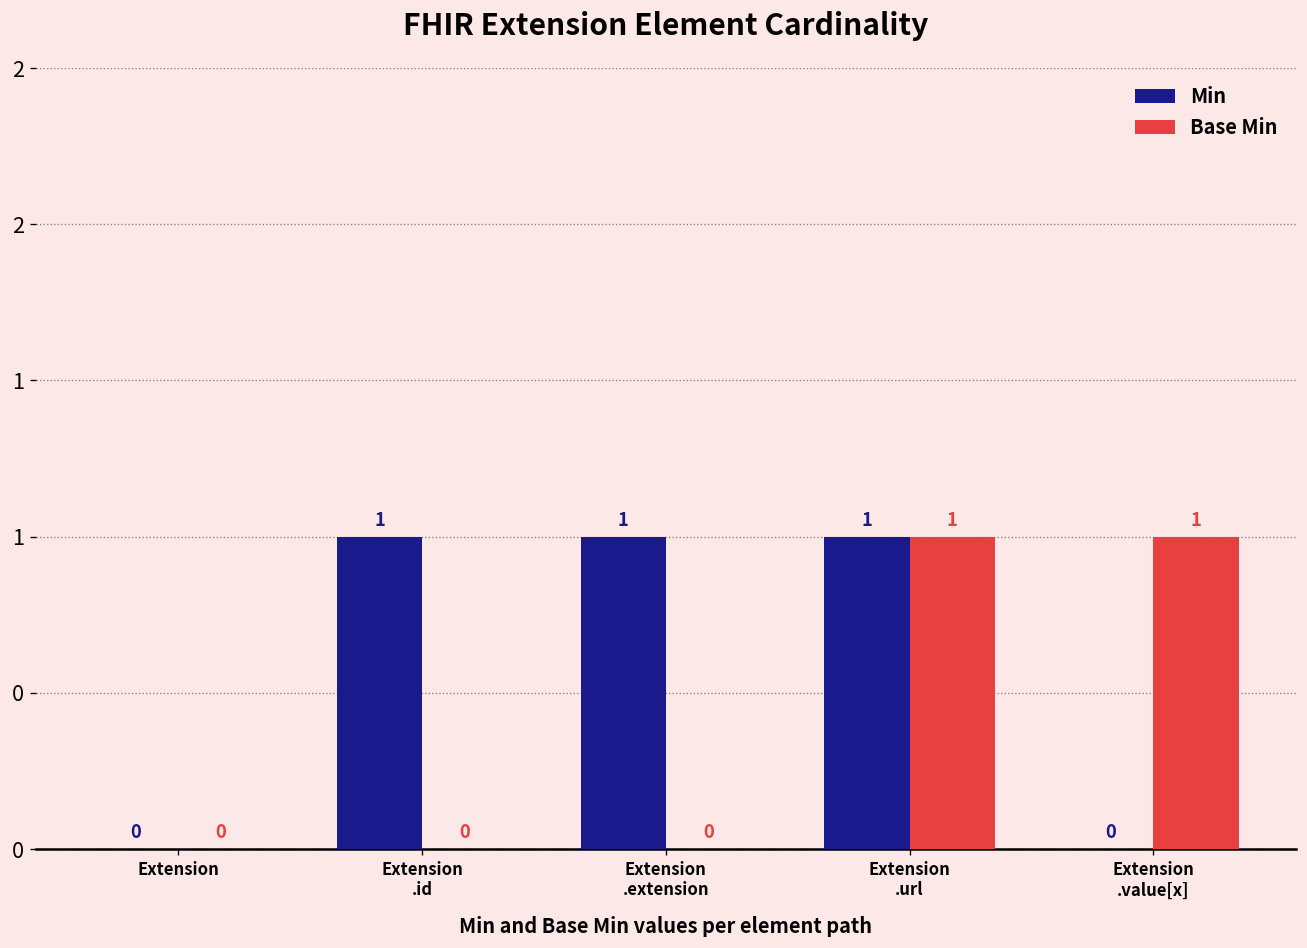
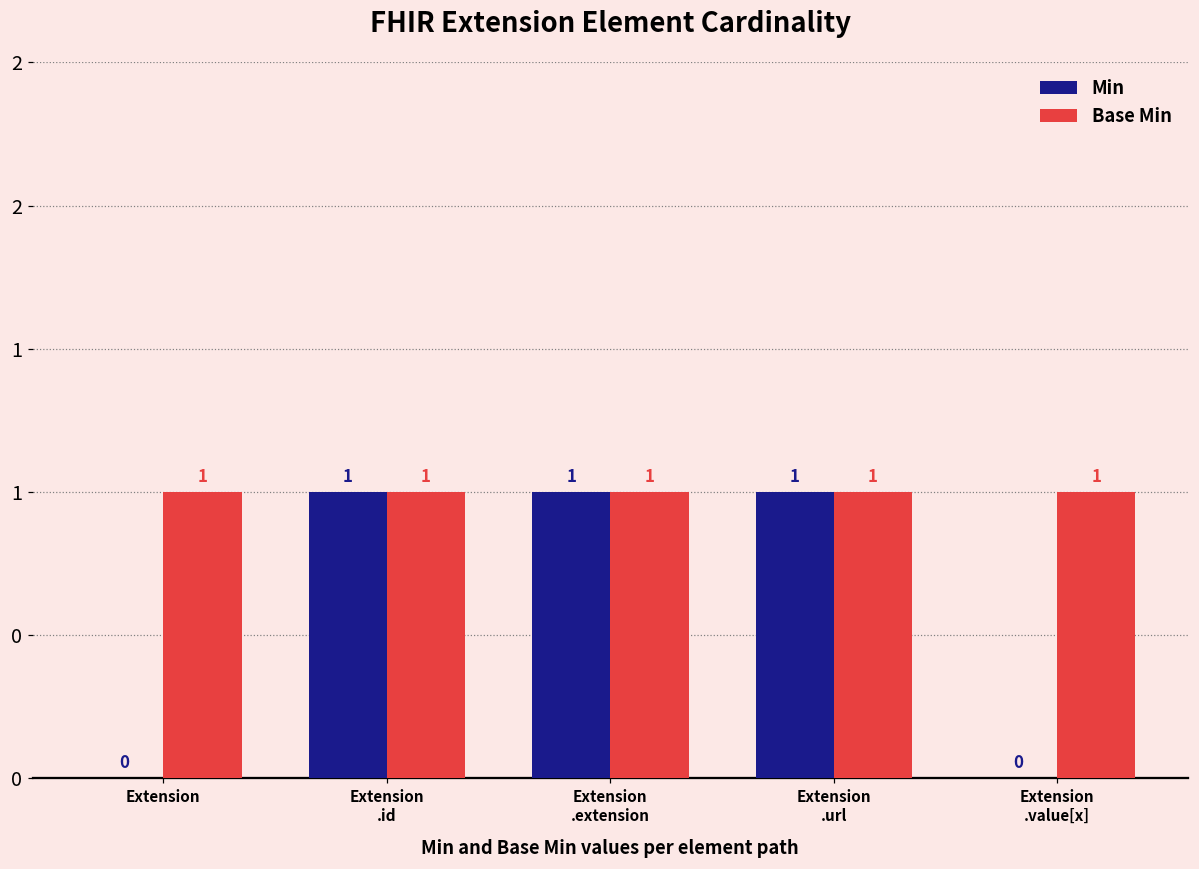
  {
    "Min": {
      "Extension": 0,
      "Extension .id": 1,
      "Extension .extension": 1,
      "Extension .url": 1,
      "Extension .value[x]": 0
    },
    "Base Min": {
-     "Extension": 0,
-     "Extension .id": 0,
-     "Extension .extension": 0,
+     "Extension": 1,
+     "Extension .id": 1,
+     "Extension .extension": 1,
      "Extension .url": 1,
      "Extension .value[x]": 1
    }
  }
